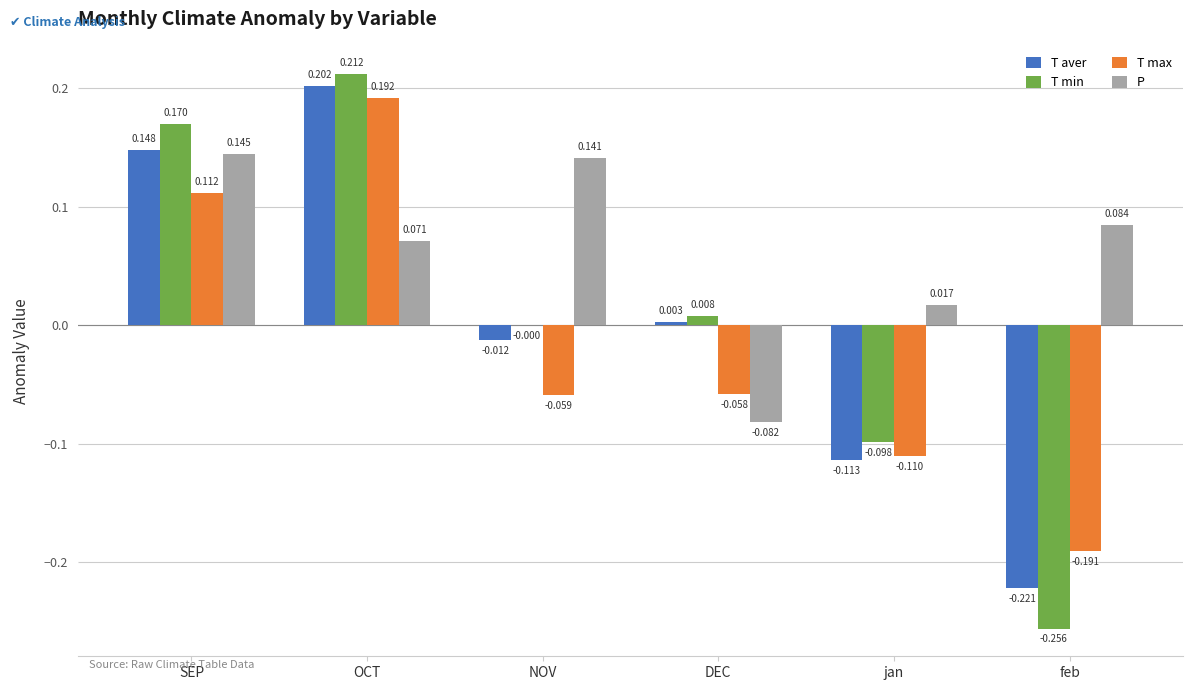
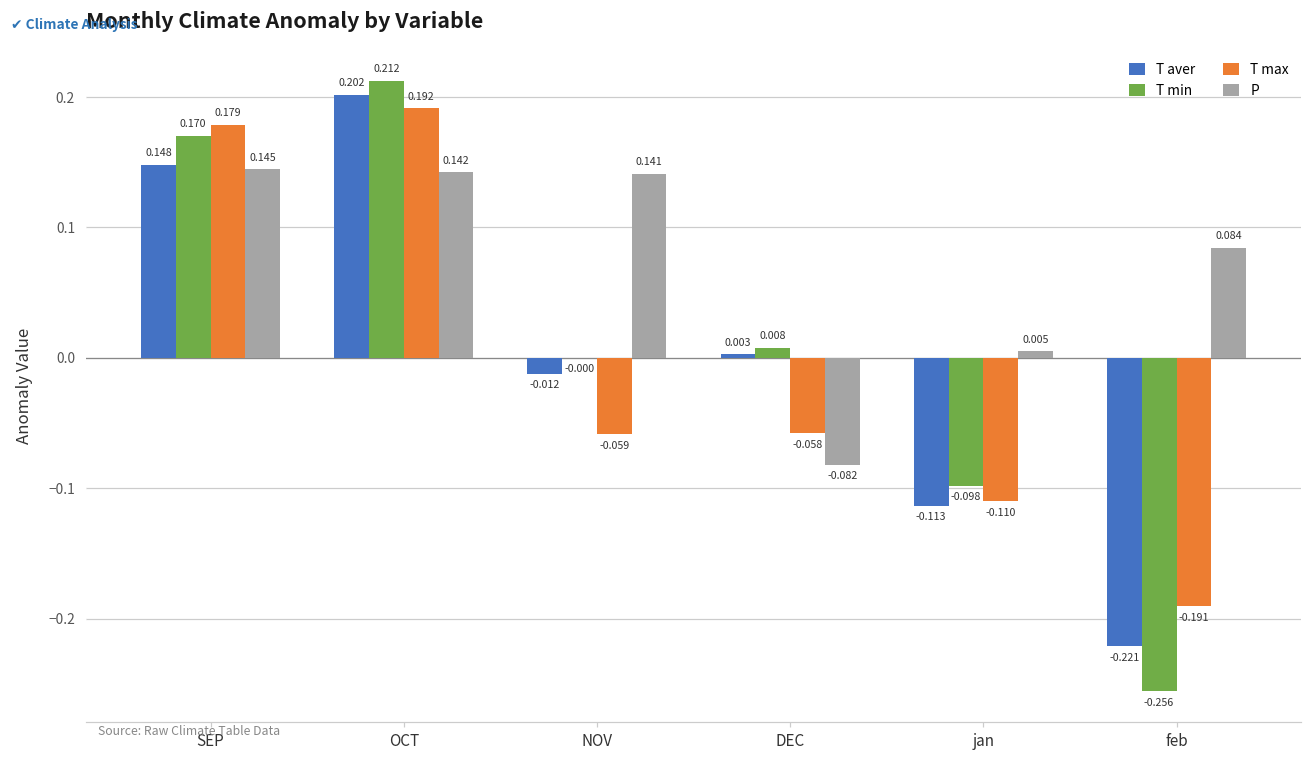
  {
    "T aver": {
      "SEP": 0.148,
      "OCT": 0.202,
      "NOV": -0.012,
      "DEC": 0.003,
      "jan": -0.113,
      "feb": -0.221
    },
    "T min": {
      "SEP": 0.170,
      "OCT": 0.212,
      "NOV": -0.000,
      "DEC": 0.008,
      "jan": -0.098,
      "feb": -0.256
    },
    "T max": {
-     "SEP": 0.112,
+     "SEP": 0.179,
      "OCT": 0.192,
      "NOV": -0.059,
      "DEC": -0.058,
      "jan": -0.110,
      "feb": -0.191
    },
    "P": {
      "SEP": 0.145,
-     "OCT": 0.071,
+     "OCT": 0.142,
      "NOV": 0.141,
      "DEC": -0.082,
-     "jan": 0.017,
+     "jan": 0.005,
      "feb": 0.084
    }
  }
